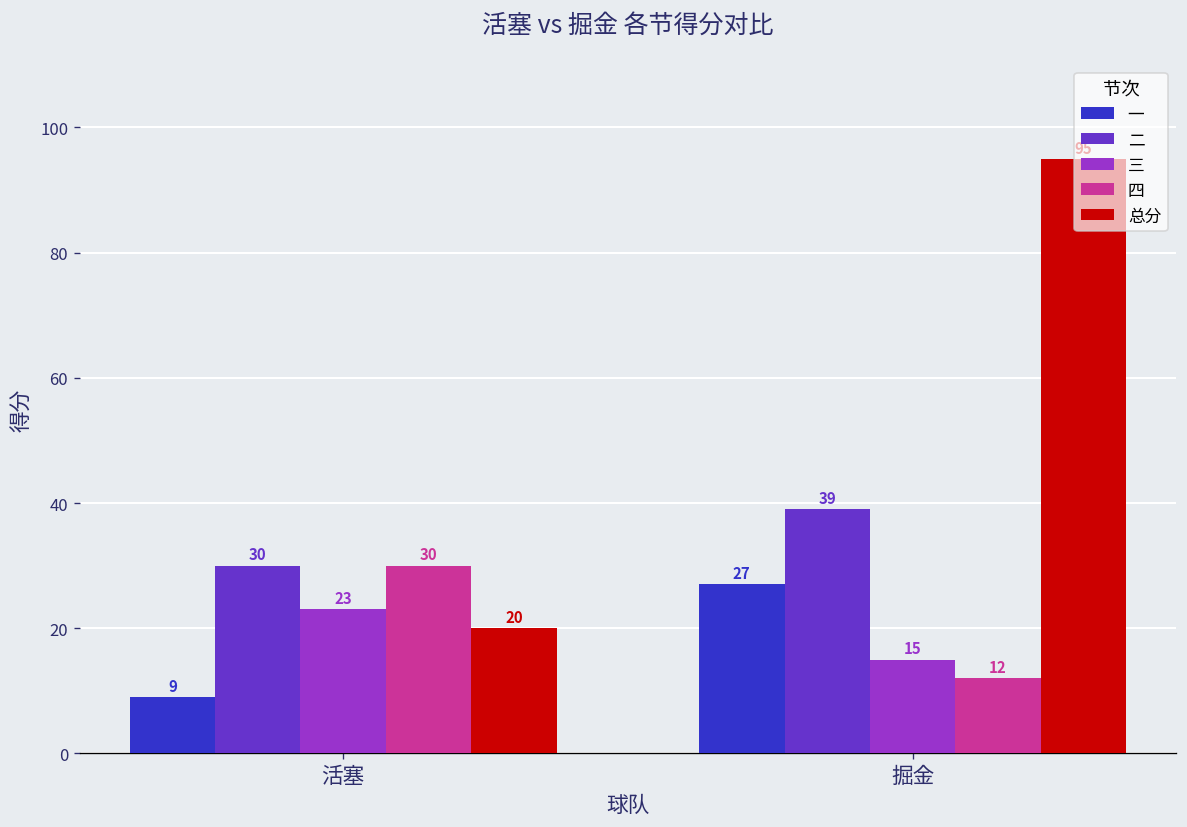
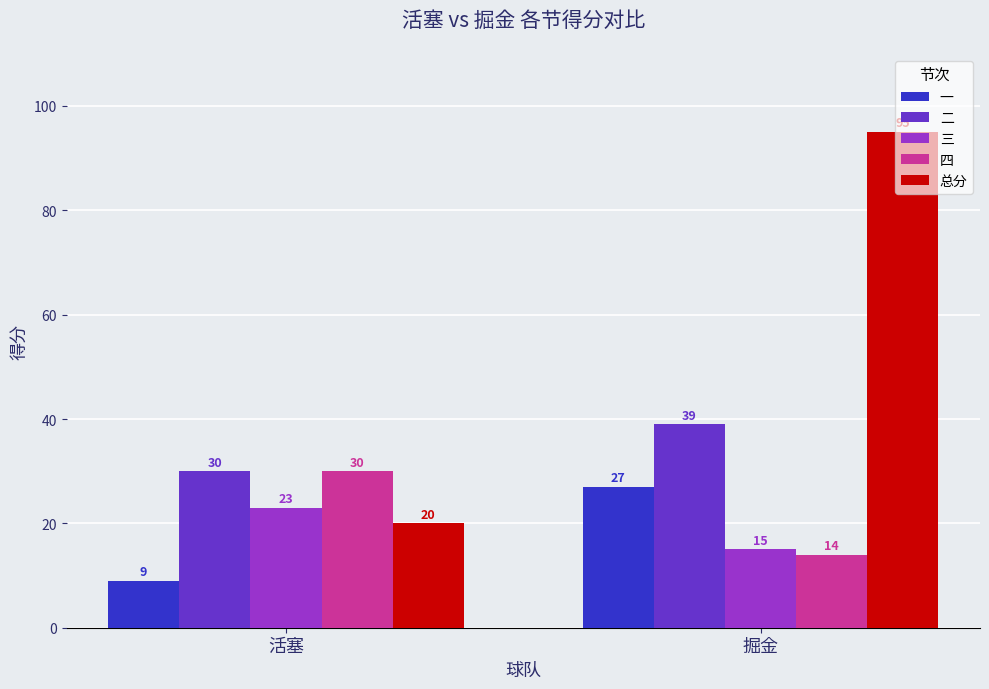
  {
    "四": {
      "活塞": 30,
-     "掘金": 12
+     "掘金": 14
    },
    "总分": {
      "活塞": 20
    }
  }
